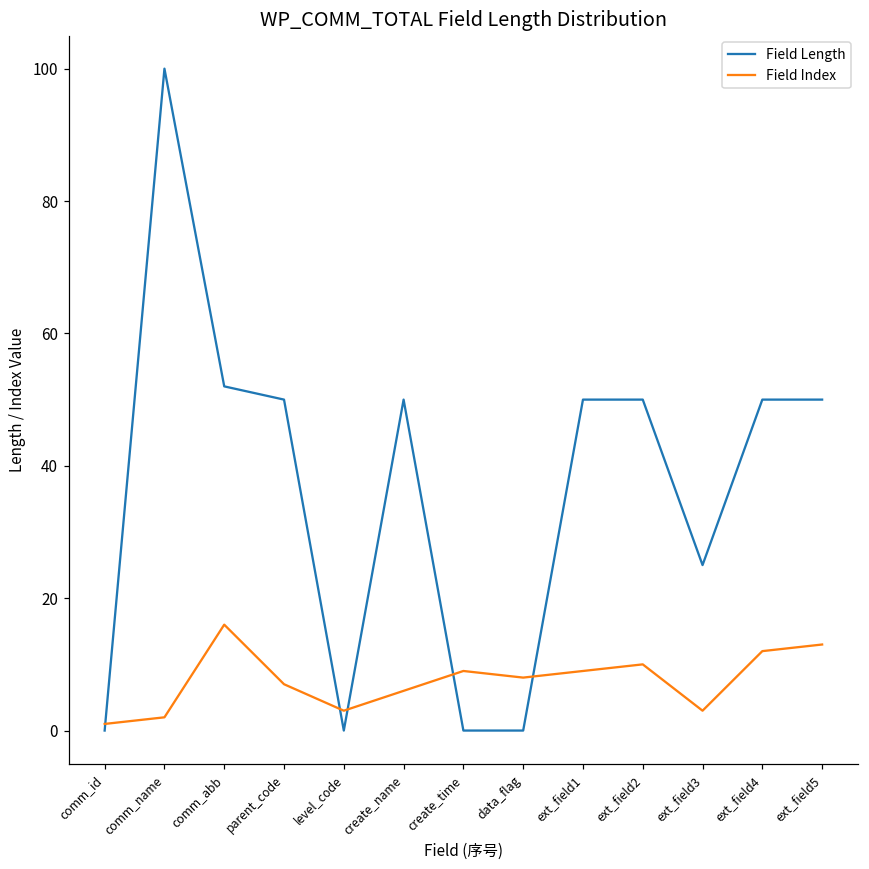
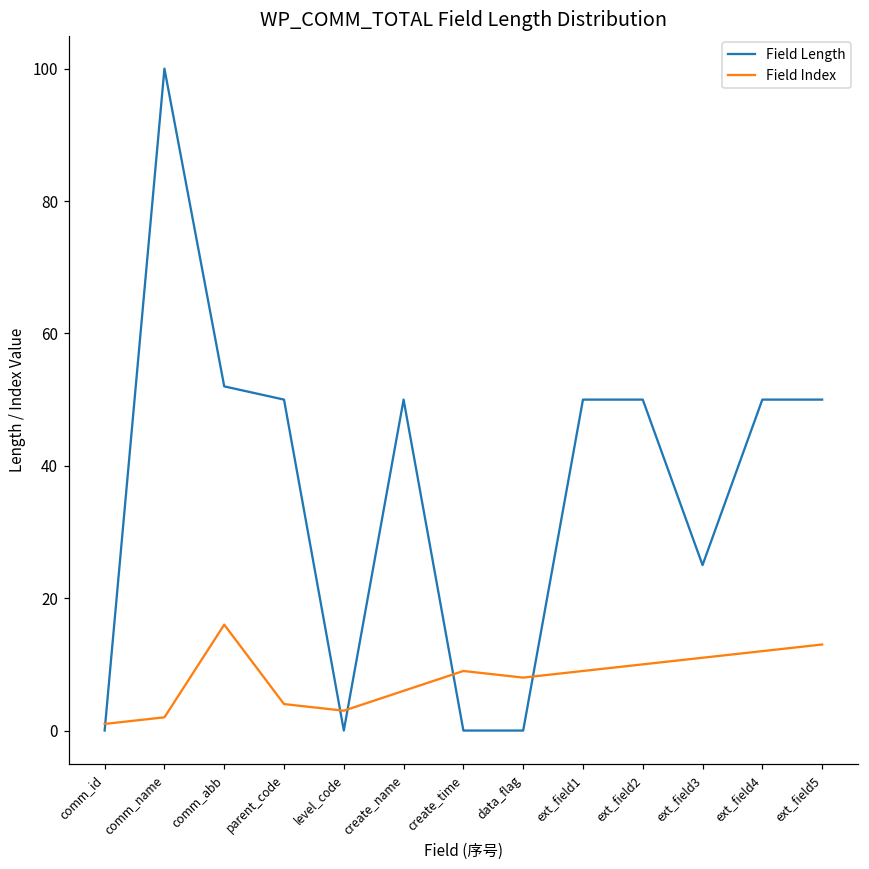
  {
    "Field Length": {
      "comm_id": 0,
      "comm_name": 100,
      "comm_abb": 52,
      "parent_code": 50,
      "level_code": 0,
      "create_name": 50,
      "create_time": 0,
      "data_flag": 0,
      "ext_field1": 50,
      "ext_field2": 50,
      "ext_field3": 25,
      "ext_field4": 50,
      "ext_field5": 50
    },
    "Field Index": {
      "comm_id": 1,
      "comm_name": 2,
      "comm_abb": 16,
-     "parent_code": 7,
+     "parent_code": 4,
      "level_code": 3,
      "create_name": 6,
      "create_time": 9,
      "data_flag": 8,
      "ext_field1": 9,
      "ext_field2": 10,
-     "ext_field3": 3,
+     "ext_field3": 11,
      "ext_field4": 12,
      "ext_field5": 13
    }
  }
